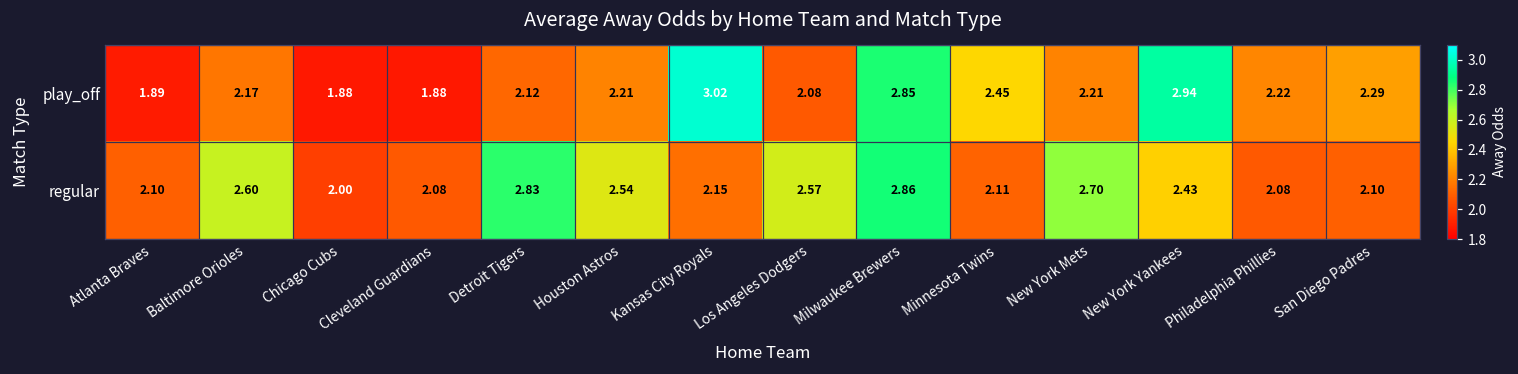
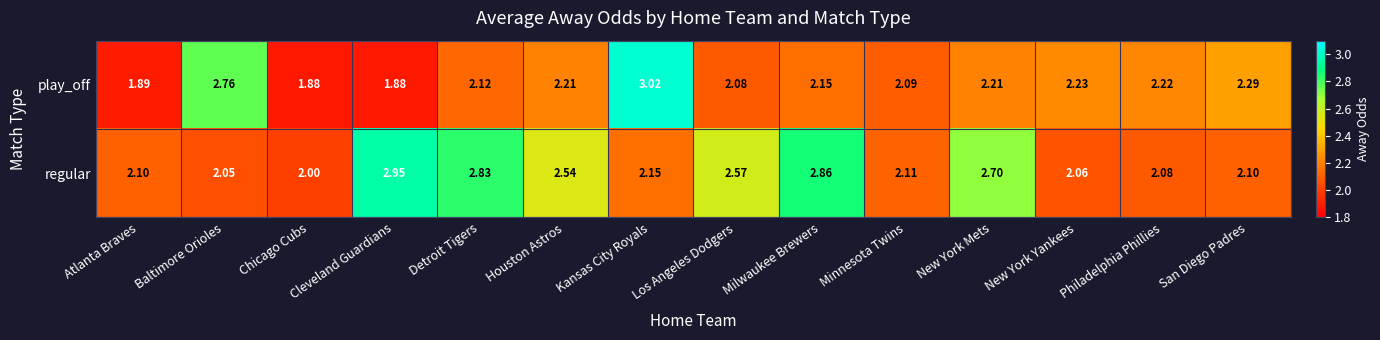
  {
    "play_off": {
      "Atlanta Braves": 1.89,
-     "Baltimore Orioles": 2.17,
+     "Baltimore Orioles": 2.76,
      "Chicago Cubs": 1.88,
      "Cleveland Guardians": 1.88,
      "Detroit Tigers": 2.12,
      "Houston Astros": 2.21,
      "Kansas City Royals": 3.02,
      "Los Angeles Dodgers": 2.08,
-     "Milwaukee Brewers": 2.85,
-     "Minnesota Twins": 2.45,
+     "Milwaukee Brewers": 2.15,
+     "Minnesota Twins": 2.09,
      "New York Mets": 2.21,
-     "New York Yankees": 2.94,
+     "New York Yankees": 2.23,
      "Philadelphia Phillies": 2.22,
      "San Diego Padres": 2.29
    },
    "regular": {
      "Atlanta Braves": 2.10,
-     "Baltimore Orioles": 2.60,
+     "Baltimore Orioles": 2.05,
      "Chicago Cubs": 2.00,
-     "Cleveland Guardians": 2.08,
+     "Cleveland Guardians": 2.95,
      "Detroit Tigers": 2.83,
      "Houston Astros": 2.54,
      "Kansas City Royals": 2.15,
      "Los Angeles Dodgers": 2.57,
      "Milwaukee Brewers": 2.86,
      "Minnesota Twins": 2.11,
      "New York Mets": 2.70,
-     "New York Yankees": 2.43,
+     "New York Yankees": 2.06,
      "Philadelphia Phillies": 2.08,
      "San Diego Padres": 2.10
    }
  }
